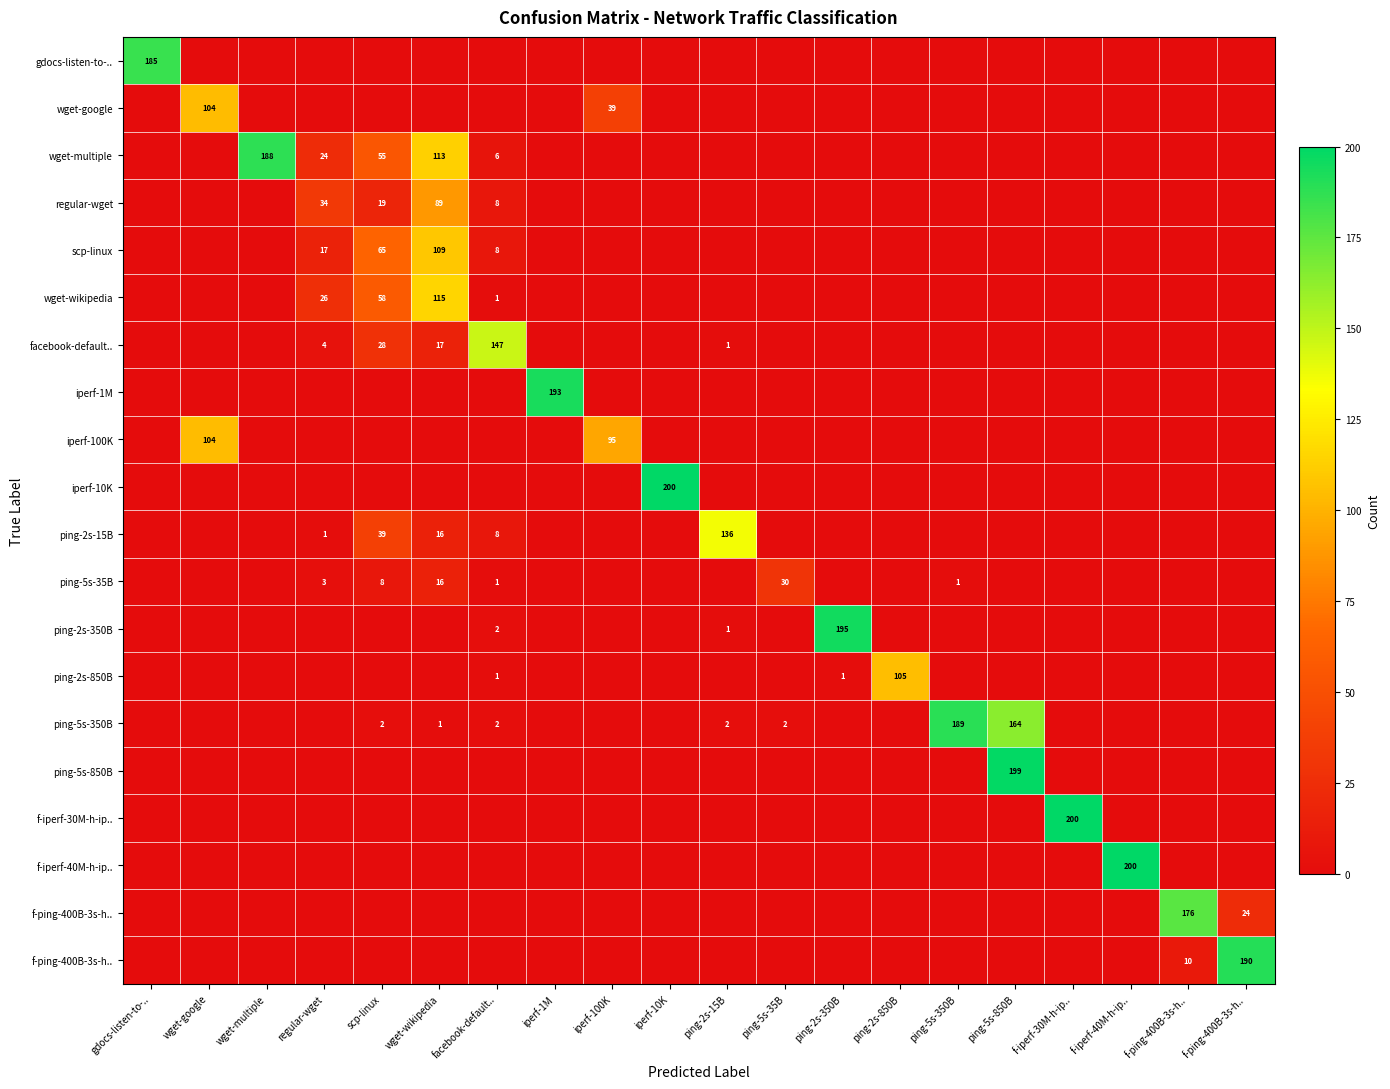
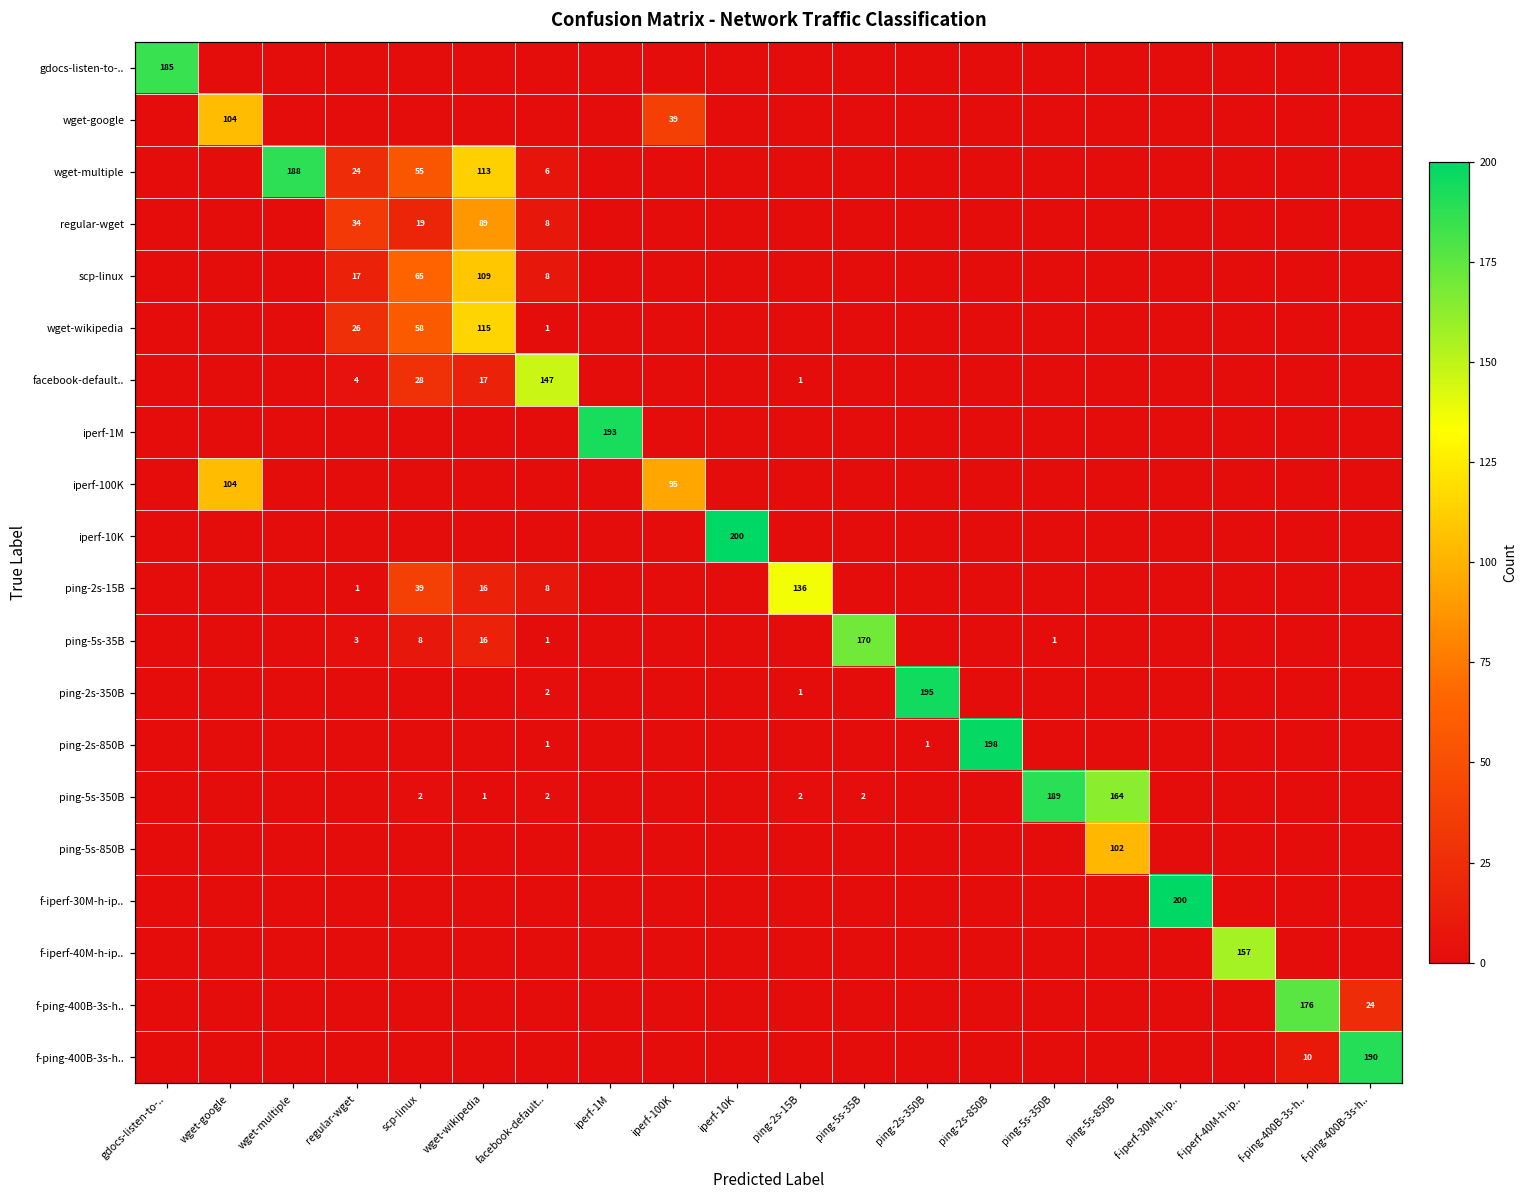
  {
    "gdocs-listen-to-..": {
      "gdocs-listen-to-..": 185
    },
    "wget-google": {
      "wget-google": 104,
      "iperf-100K": 39
    },
    "wget-multiple": {
      "wget-multiple": 188,
      "regular-wget": 24,
      "scp-linux": 55,
      "wget-wikipedia": 113,
      "facebook-default..": 6
    },
    "regular-wget": {
      "regular-wget": 34,
      "scp-linux": 19,
      "wget-wikipedia": 89,
      "facebook-default..": 8
    },
    "scp-linux": {
      "regular-wget": 17,
      "scp-linux": 65,
      "wget-wikipedia": 109,
      "facebook-default..": 8
    },
    "wget-wikipedia": {
      "regular-wget": 26,
      "scp-linux": 58,
      "wget-wikipedia": 115,
      "facebook-default..": 1
    },
    "facebook-default..": {
      "regular-wget": 4,
      "scp-linux": 28,
      "wget-wikipedia": 17,
      "facebook-default..": 147,
      "ping-2s-15B": 1
    },
    "iperf-1M": {
      "iperf-1M": 193
    },
    "iperf-100K": {
      "wget-google": 104,
      "iperf-100K": 95
    },
    "iperf-10K": {
      "iperf-10K": 200
    },
    "ping-2s-15B": {
      "regular-wget": 1,
      "scp-linux": 39,
      "wget-wikipedia": 16,
      "facebook-default..": 8,
      "ping-2s-15B": 136
    },
    "ping-5s-35B": {
      "regular-wget": 3,
      "scp-linux": 8,
      "wget-wikipedia": 16,
      "facebook-default..": 1,
-     "ping-5s-35B": 30,
+     "ping-5s-35B": 170,
      "ping-5s-350B": 1
    },
    "ping-2s-350B": {
      "facebook-default..": 2,
      "ping-2s-15B": 1,
      "ping-2s-350B": 195
    },
    "ping-2s-850B": {
      "facebook-default..": 1,
      "ping-2s-350B": 1,
-     "ping-2s-850B": 105
+     "ping-2s-850B": 198
    },
    "ping-5s-350B": {
      "scp-linux": 2,
      "wget-wikipedia": 1,
      "facebook-default..": 2,
      "ping-2s-15B": 2,
      "ping-5s-35B": 2,
      "ping-5s-350B": 189,
      "ping-5s-850B": 164
    },
    "ping-5s-850B": {
-     "ping-5s-850B": 199
+     "ping-5s-850B": 102
    },
    "f-iperf-30M-h-ip..": {
      "f-iperf-30M-h-ip..": 200
    },
    "f-iperf-40M-h-ip..": {
-     "f-iperf-40M-h-ip..": 200
+     "f-iperf-40M-h-ip..": 157
    }
  }
